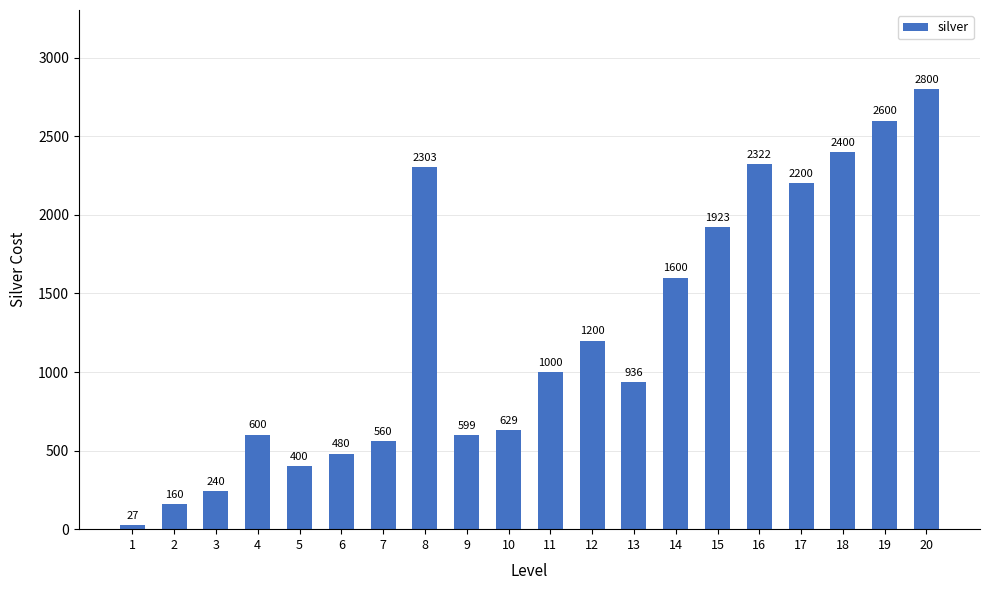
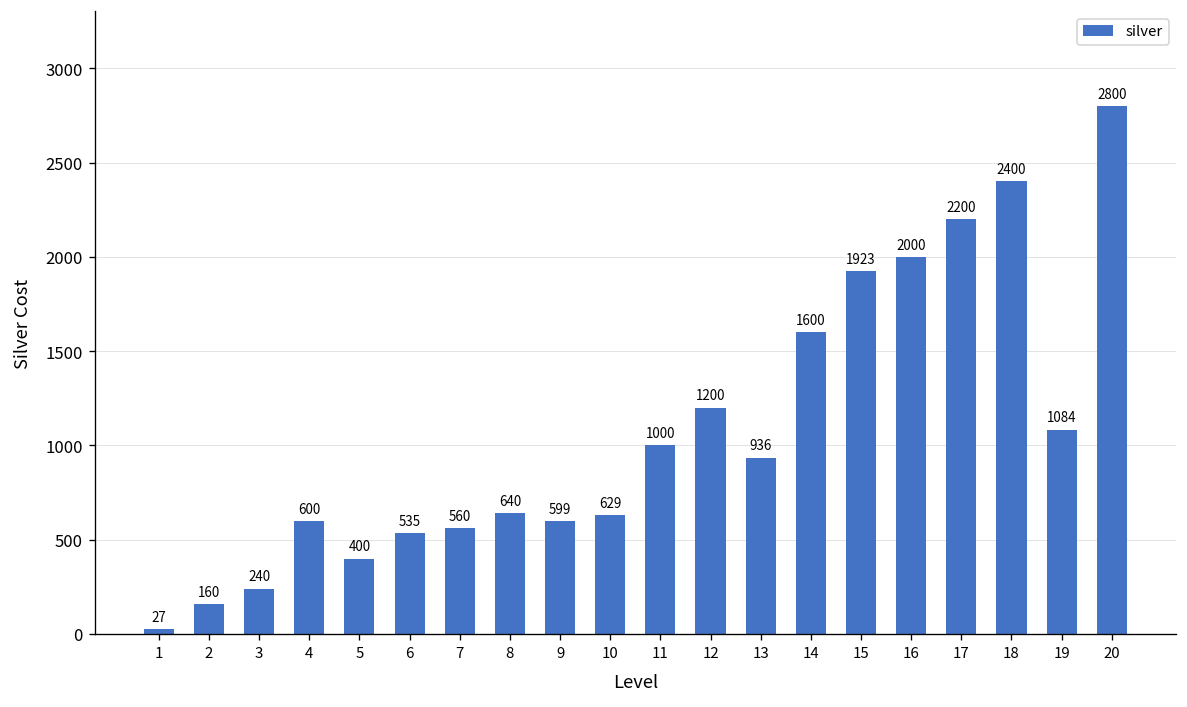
  {
    "1": 27,
    "2": 160,
    "3": 240,
    "4": 600,
    "5": 400,
-   "6": 480,
+   "6": 535,
    "7": 560,
-   "8": 2303,
+   "8": 640,
    "9": 599,
    "10": 629,
    "11": 1000,
    "12": 1200,
    "13": 936,
    "14": 1600,
    "15": 1923,
-   "16": 2322,
+   "16": 2000,
    "17": 2200,
    "18": 2400,
-   "19": 2600,
+   "19": 1084,
    "20": 2800
  }
